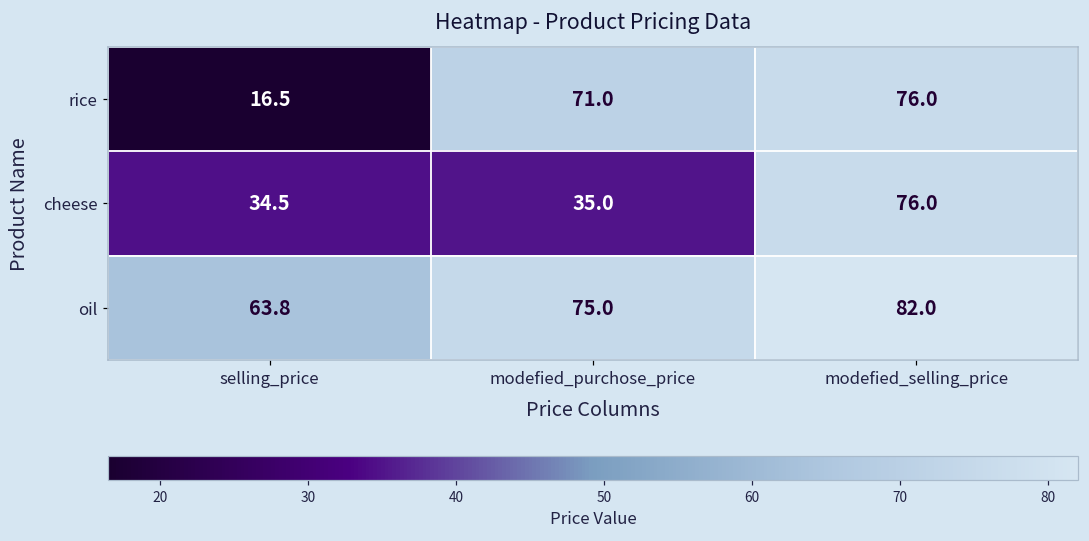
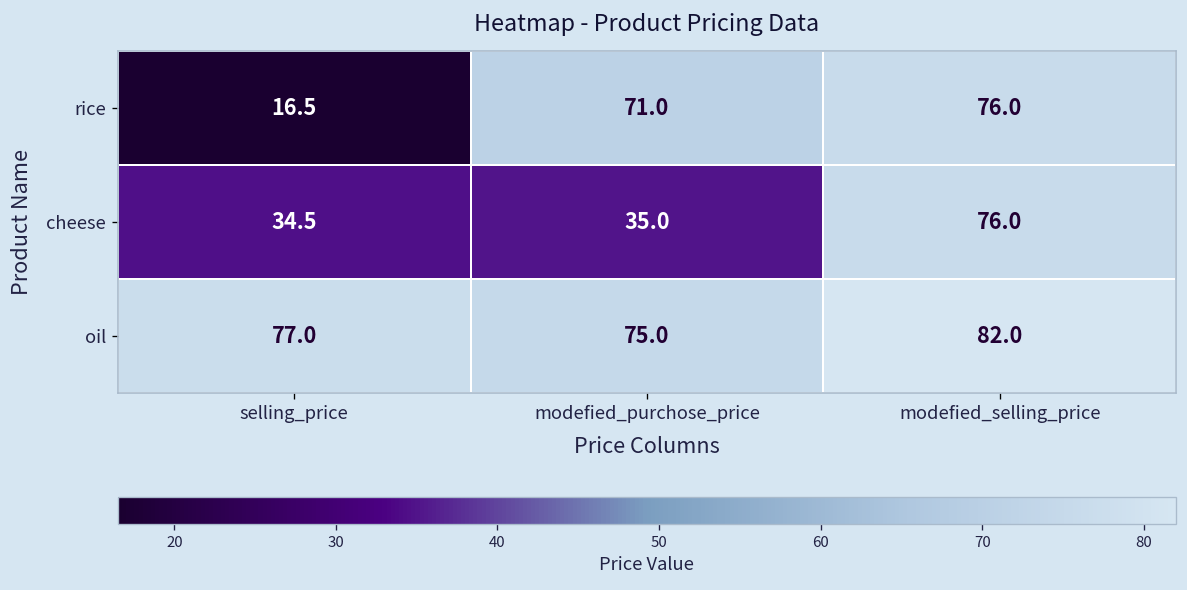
  {
    "rice": {
      "selling_price": 16.5,
      "modefied_purchose_price": 71.0,
      "modefied_selling_price": 76.0
    },
    "cheese": {
      "selling_price": 34.5,
      "modefied_purchose_price": 35.0,
      "modefied_selling_price": 76.0
    },
    "oil": {
-     "selling_price": 63.8,
+     "selling_price": 77.0,
      "modefied_purchose_price": 75.0,
      "modefied_selling_price": 82.0
    }
  }
